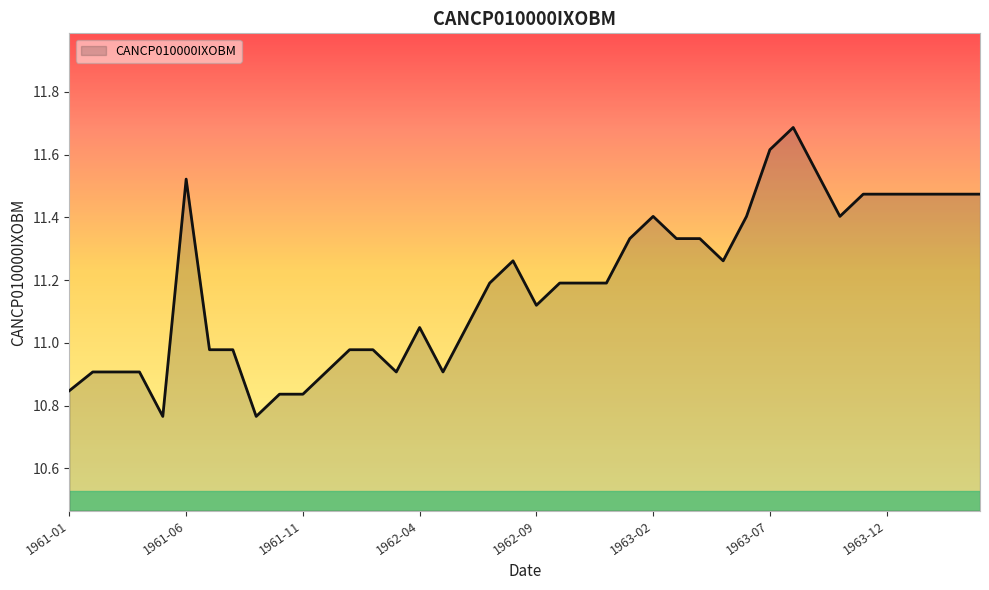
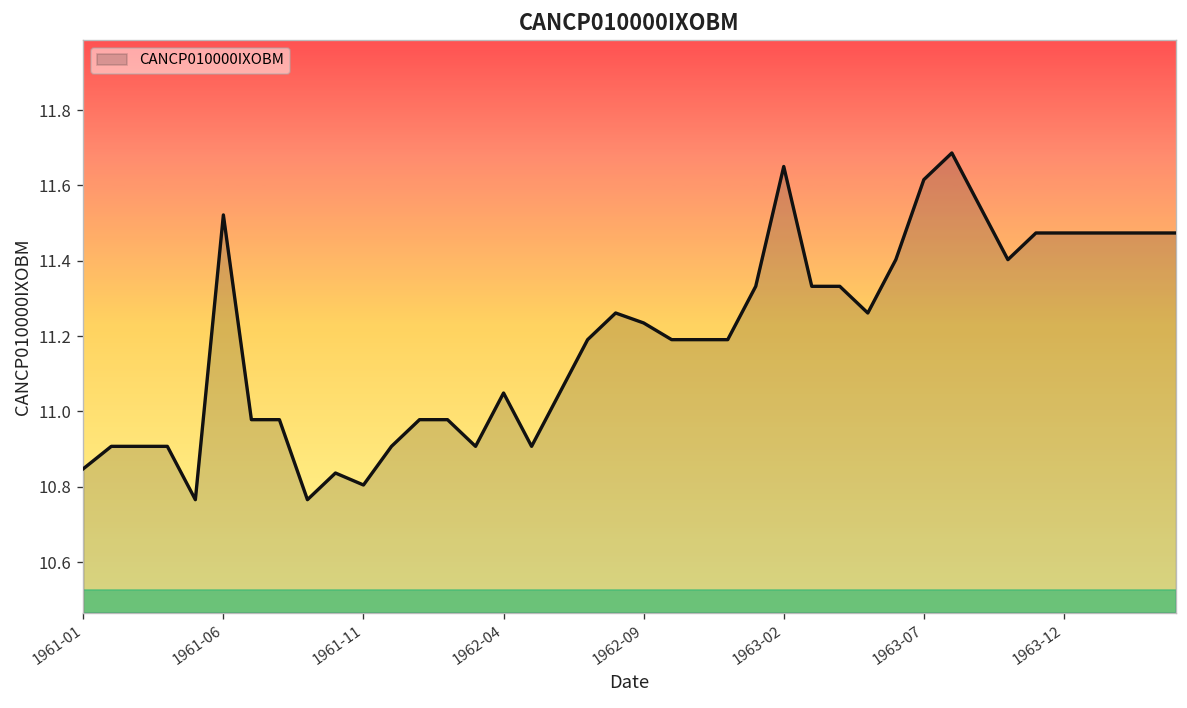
  {
    "1961-01": 10.85,
    "1961-06": 11.52,
-   "1961-11": 10.84,
+   "1961-11": 10.80,
    "1962-04": 11.05,
-   "1962-09": 11.12,
-   "1963-02": 11.40,
+   "1962-09": 11.23,
+   "1963-02": 11.65,
    "1963-07": 11.62,
    "1963-12": 11.47
  }
